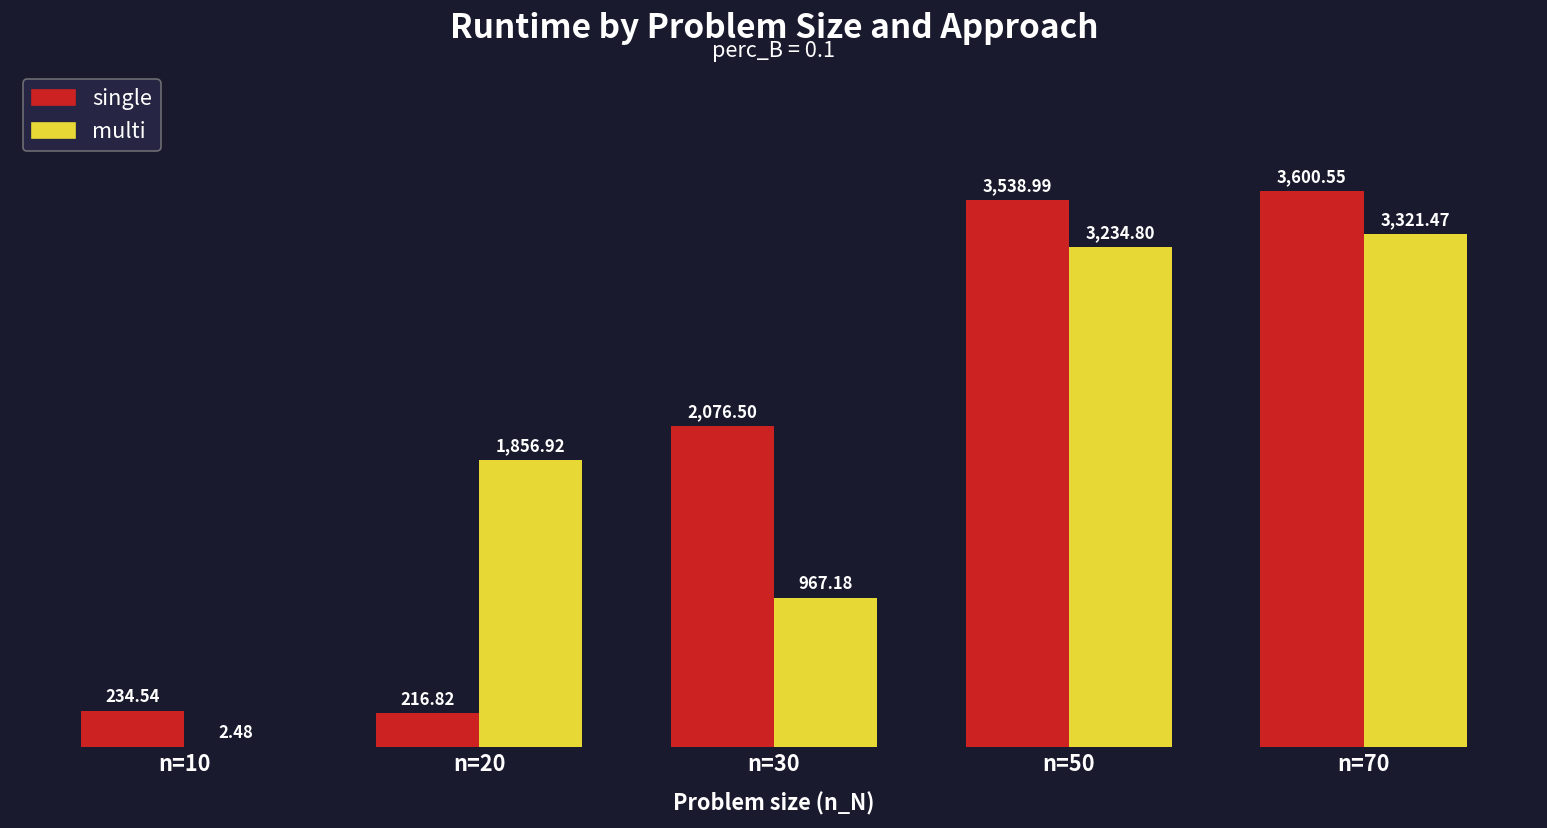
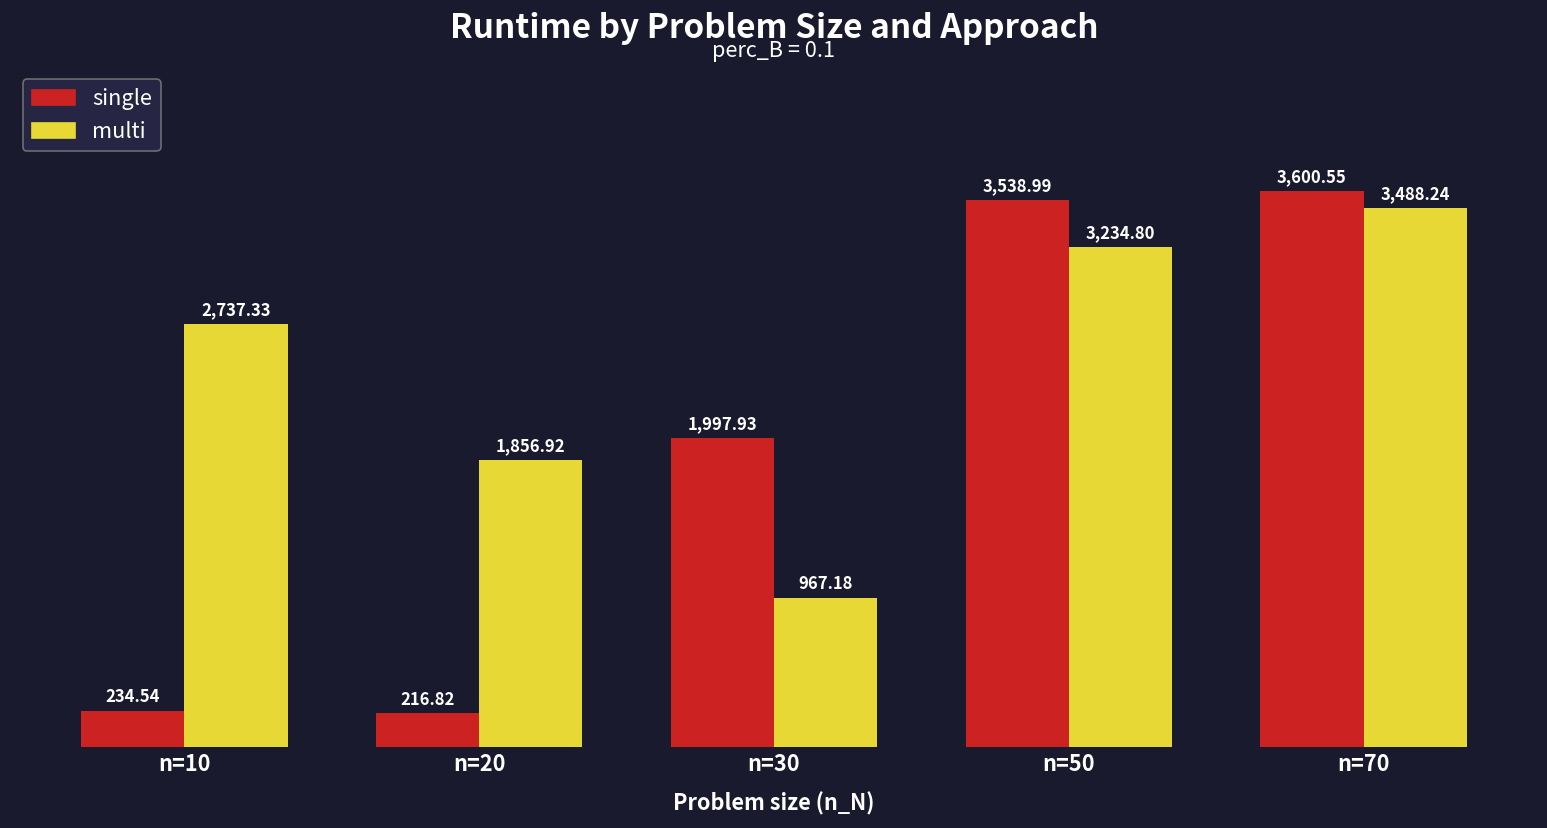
  {
    "single": {
      "n=10": "234.54",
      "n=20": "216.82",
-     "n=30": "2,076.50",
+     "n=30": "1,997.93",
      "n=50": "3,538.99",
      "n=70": "3,600.55"
    },
    "multi": {
-     "n=10": "2.48",
+     "n=10": "2,737.33",
      "n=20": "1,856.92",
      "n=30": "967.18",
      "n=50": "3,234.80",
-     "n=70": "3,321.47"
+     "n=70": "3,488.24"
    }
  }
